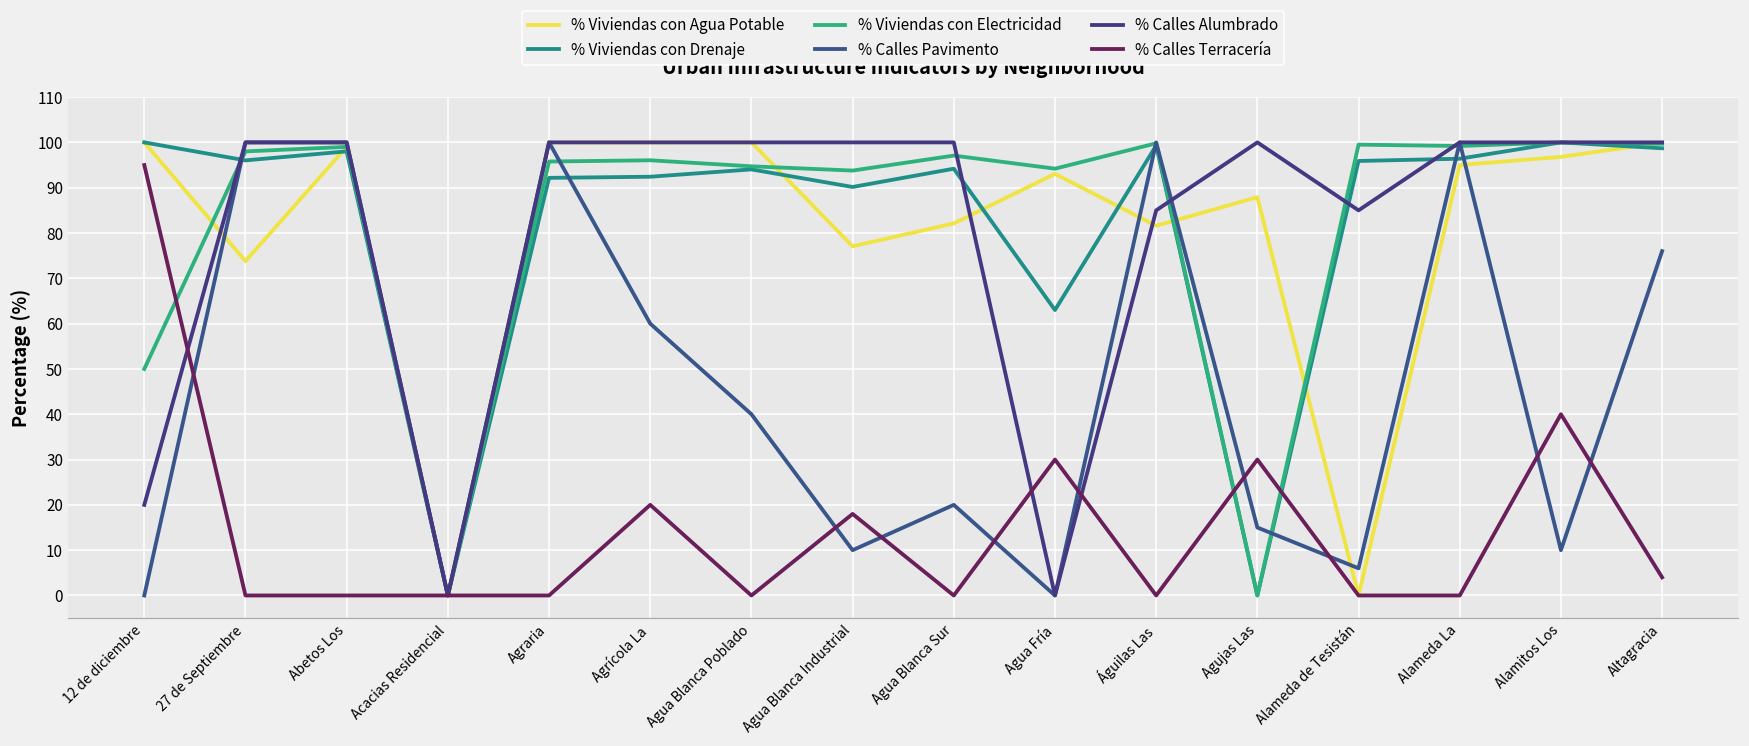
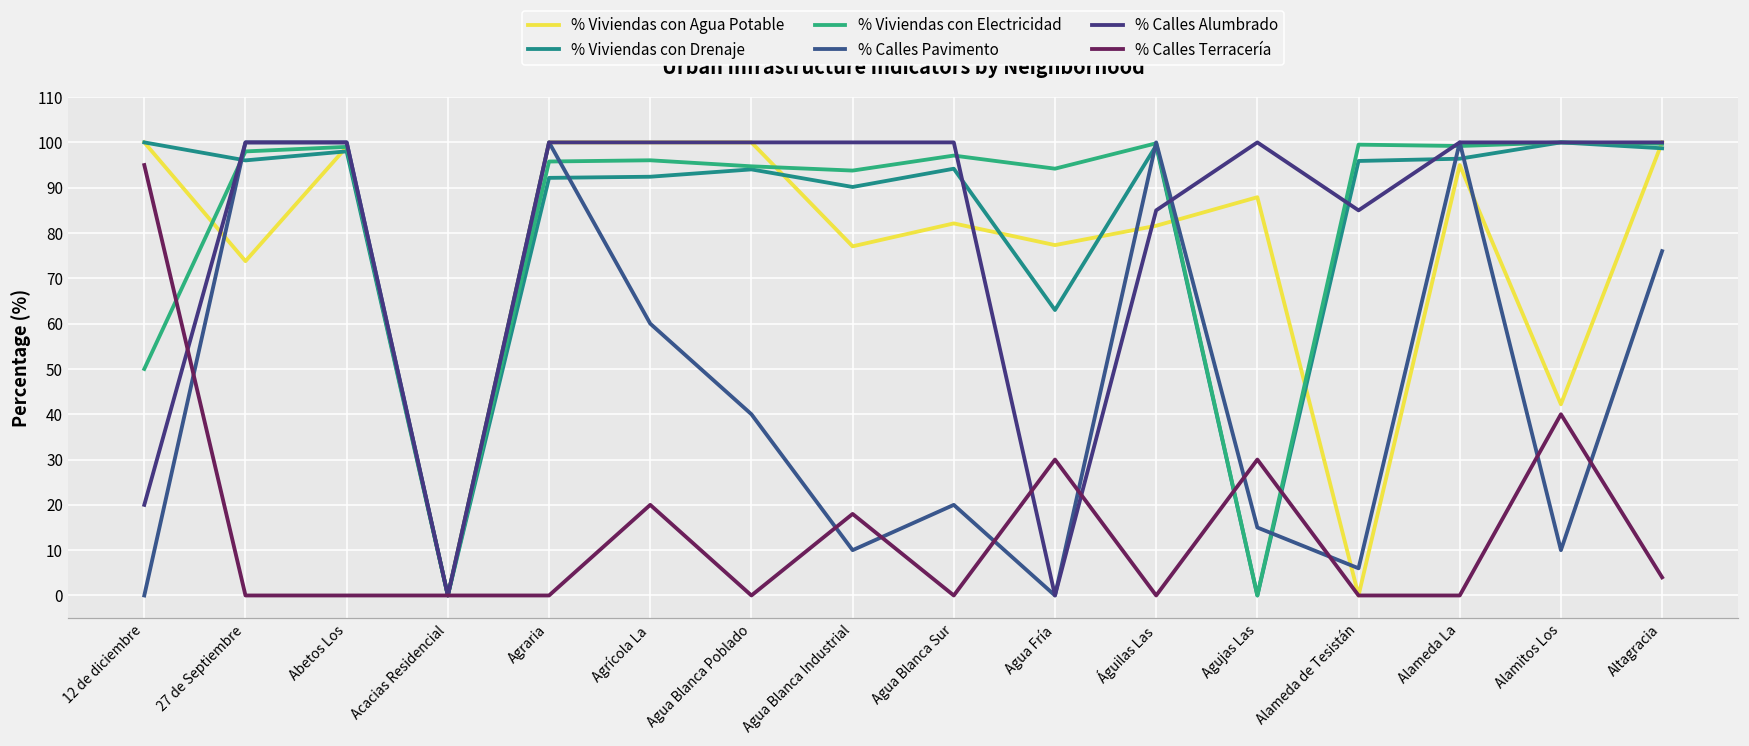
  {
    "% Viviendas con Agua Potable": {
      "27 de Septiembre": 74,
      "Agua Blanca Industrial": 77,
      "Agua Blanca Sur": 82,
-     "Agua Fría": 93,
+     "Agua Fría": 77,
      "Águilas Las": 82,
      "Agujas Las": 88,
      "Alameda La": 95,
-     "Alamitos Los": 97
+     "Alamitos Los": 42
    }
  }
